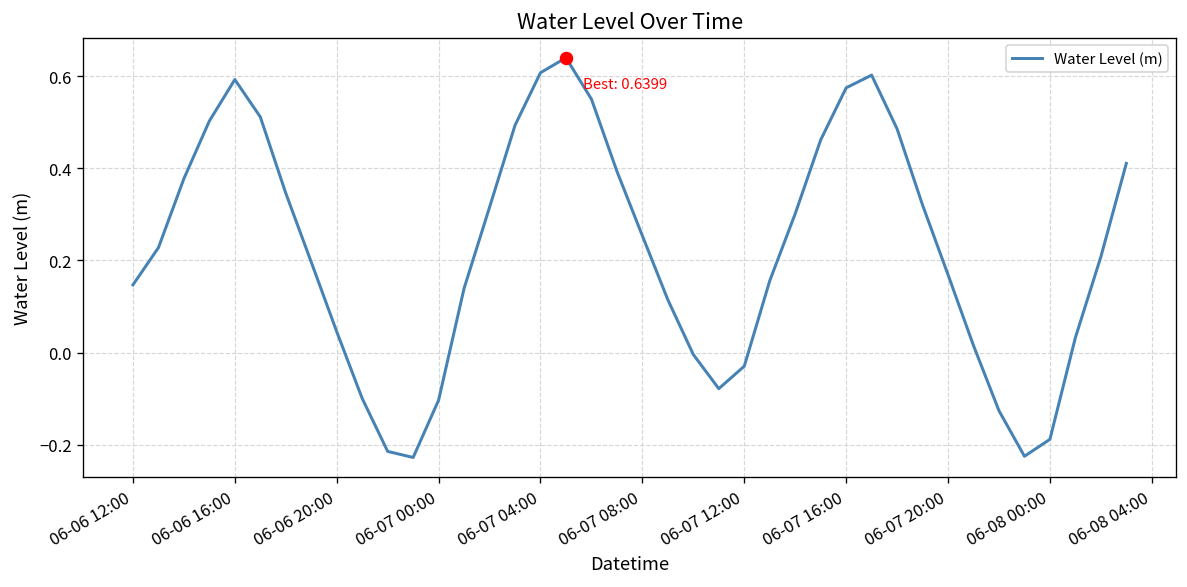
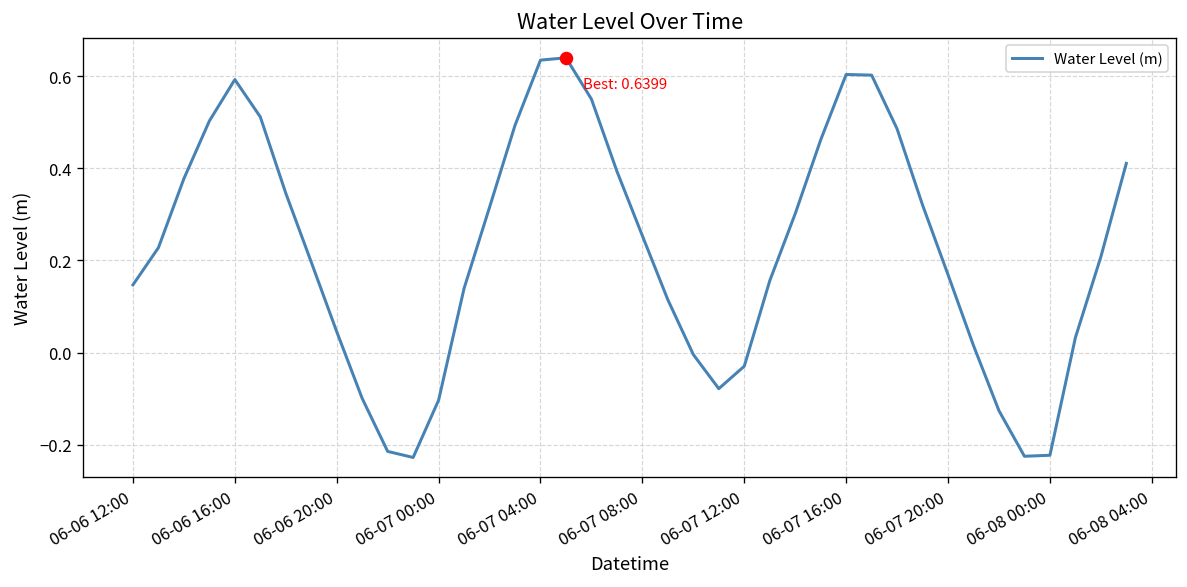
  {
    "Water Level (m)": {
      "06-06 12:00": 0.15,
      "06-06 16:00": 0.59,
      "06-06 20:00": 0.05,
      "06-07 00:00": -0.10,
-     "06-07 04:00": 0.61,
+     "06-07 04:00": 0.63,
      "06-07 08:00": 0.25,
      "06-07 12:00": -0.03,
-     "06-07 16:00": 0.57,
+     "06-07 16:00": 0.60,
      "06-07 20:00": 0.17,
-     "06-08 00:00": -0.19
+     "06-08 00:00": -0.22
    }
  }
